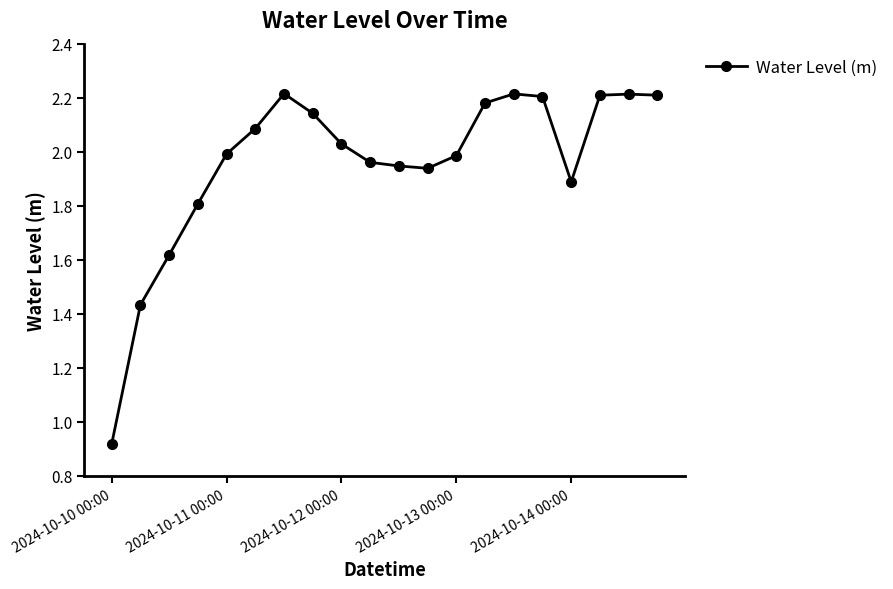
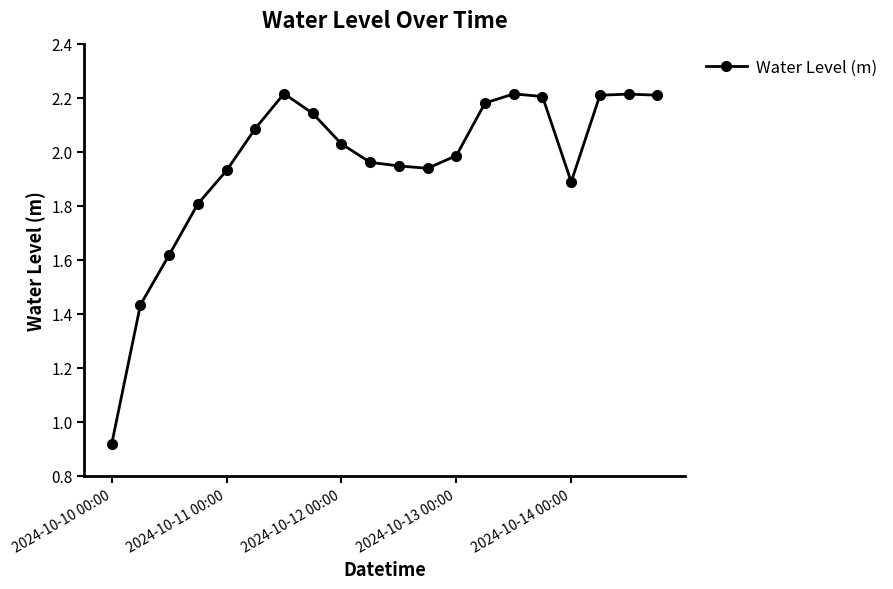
  {
    "2024-10-10 00:00": 0.92,
-   "2024-10-11 00:00": 1.99,
+   "2024-10-11 00:00": 1.93,
    "2024-10-12 00:00": 2.03,
    "2024-10-13 00:00": 1.99,
    "2024-10-14 00:00": 1.89
  }
